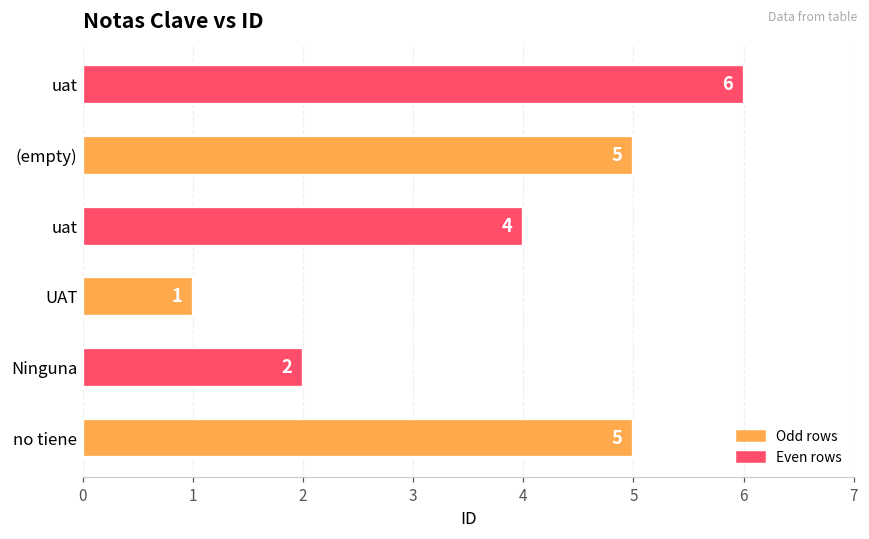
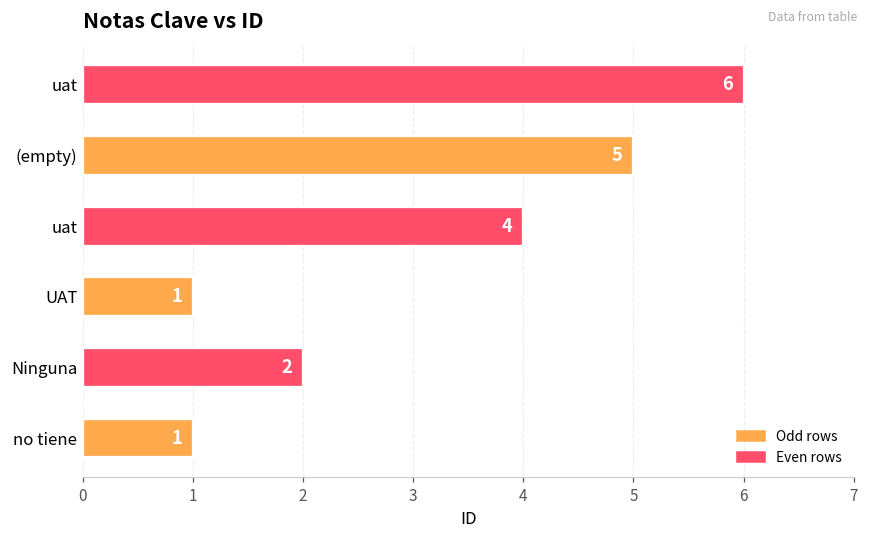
  {
    "(empty)": 5,
    "UAT": 1,
    "Ninguna": 2,
-   "no tiene": 5
+   "no tiene": 1
  }
